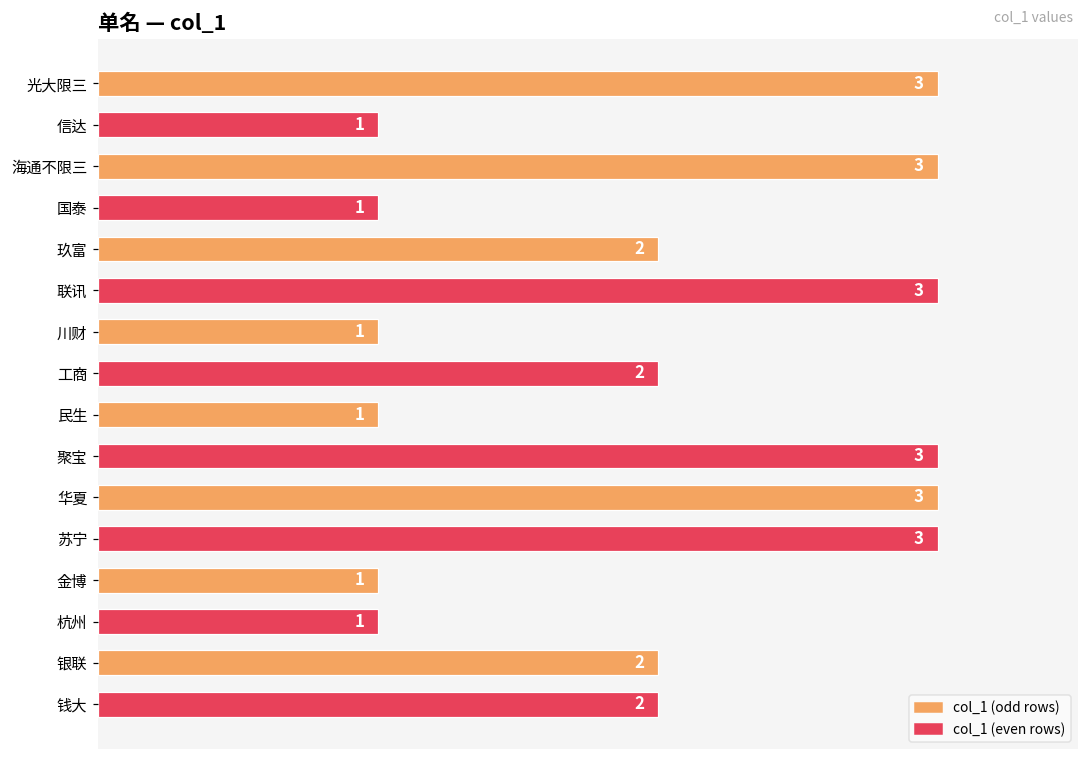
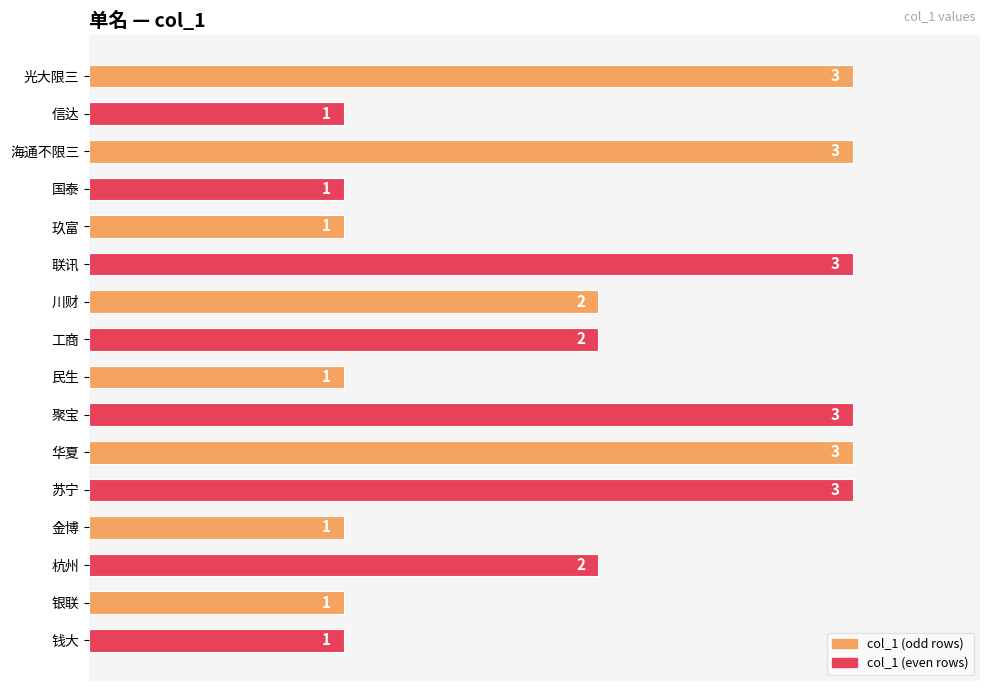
  {
    "光大限三": 3,
    "信达": 1,
    "海通不限三": 3,
    "国泰": 1,
-   "玖富": 2,
+   "玖富": 1,
    "联讯": 3,
-   "川财": 1,
+   "川财": 2,
    "工商": 2,
    "民生": 1,
    "聚宝": 3,
    "华夏": 3,
    "苏宁": 3,
    "金博": 1,
-   "杭州": 1,
-   "银联": 2,
-   "钱大": 2
+   "杭州": 2,
+   "银联": 1,
+   "钱大": 1
  }
